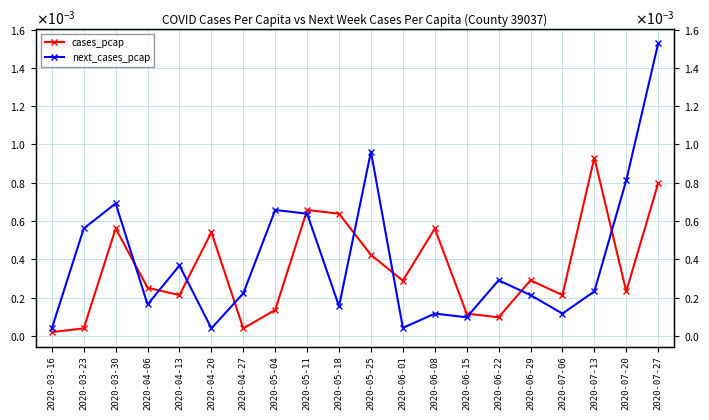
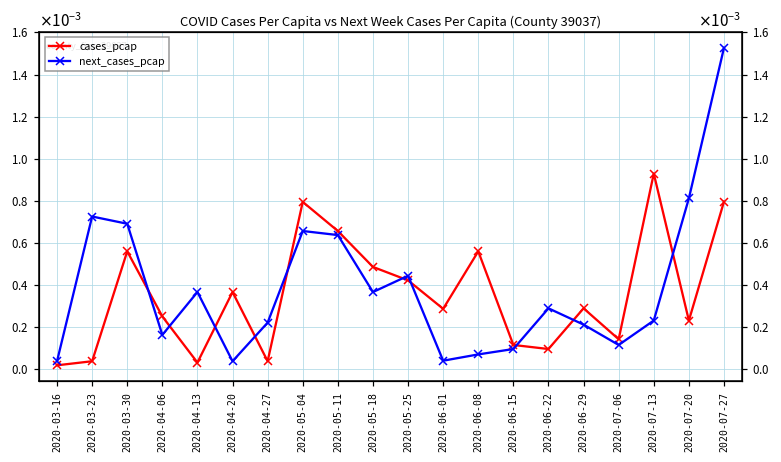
  {
    "cases_pcap": {
      "2020-03-16": 0.00002,
      "2020-03-23": 0.00004,
      "2020-03-30": 0.00056,
      "2020-04-06": 0.00025,
-     "2020-04-13": 0.00021,
-     "2020-04-20": 0.00054,
+     "2020-04-13": 0.00003,
+     "2020-04-20": 0.00037,
      "2020-04-27": 0.00004,
-     "2020-05-04": 0.00014,
+     "2020-05-04": 0.00080,
      "2020-05-11": 0.00066,
-     "2020-05-18": 0.00064,
+     "2020-05-18": 0.00049,
      "2020-05-25": 0.00042,
      "2020-06-01": 0.00029,
      "2020-06-08": 0.00056,
      "2020-06-15": 0.00012,
      "2020-06-22": 0.00010,
      "2020-06-29": 0.00029,
-     "2020-07-06": 0.00021,
+     "2020-07-06": 0.00014,
      "2020-07-13": 0.00093,
      "2020-07-20": 0.00023,
      "2020-07-27": 0.00080
    },
    "next_cases_pcap": {
      "2020-03-16": 0.00004,
-     "2020-03-23": 0.00056,
+     "2020-03-23": 0.00073,
      "2020-03-30": 0.00069,
      "2020-04-06": 0.00016,
      "2020-04-13": 0.00037,
      "2020-04-20": 0.00004,
      "2020-04-27": 0.00022,
      "2020-05-04": 0.00066,
      "2020-05-11": 0.00064,
-     "2020-05-18": 0.00015,
-     "2020-05-25": 0.00096,
+     "2020-05-18": 0.00037,
+     "2020-05-25": 0.00044,
      "2020-06-01": 0.00004,
-     "2020-06-08": 0.00012,
+     "2020-06-08": 0.00007,
      "2020-06-15": 0.00010,
      "2020-06-22": 0.00029,
      "2020-06-29": 0.00021,
      "2020-07-06": 0.00012,
      "2020-07-13": 0.00023,
      "2020-07-20": 0.00081,
      "2020-07-27": 0.00153
    }
  }
